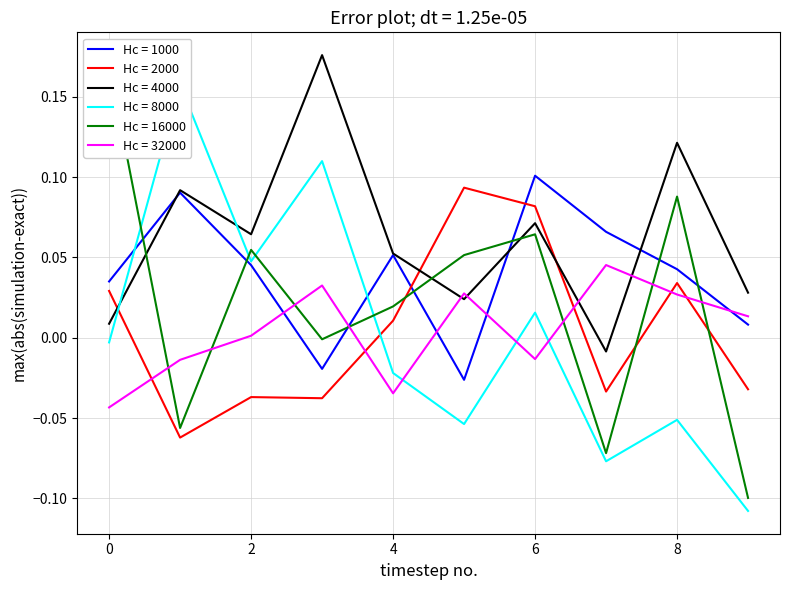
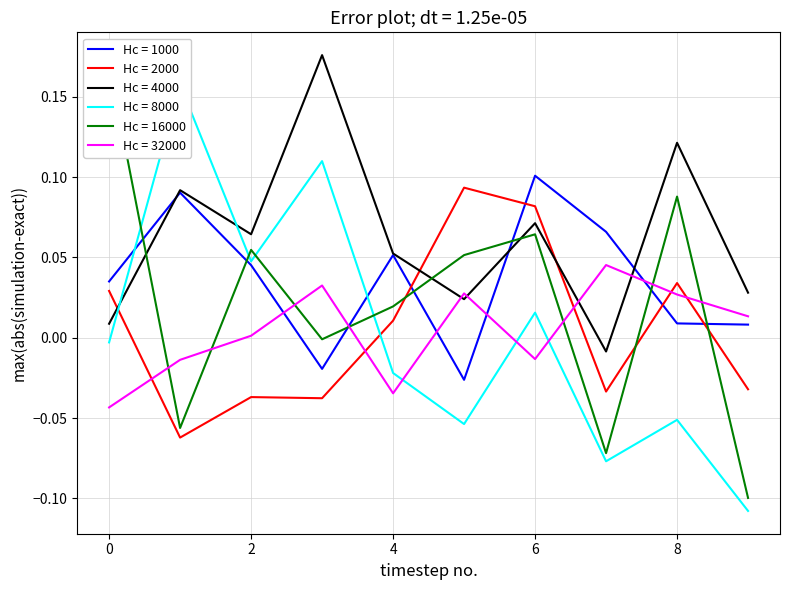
  {
    "Hc = 1000": {
      "0": 0.035,
      "2": 0.045,
      "6": 0.101,
-     "8": 0.043
+     "8": 0.009
    },
    "Hc = 2000": {
      "0": 0.029,
      "2": -0.037,
      "4": 0.011,
      "6": 0.082,
      "8": 0.034
    },
    "Hc = 4000": {
      "0": 0.009,
      "2": 0.064,
      "6": 0.071,
      "8": 0.121
    },
    "Hc = 8000": {
      "0": -0.003,
      "2": 0.048,
      "4": -0.022,
      "6": 0.016,
      "8": -0.051
    },
    "Hc = 16000": {
      "2": 0.055,
      "4": 0.020,
      "6": 0.064,
      "8": 0.088
    },
    "Hc = 32000": {
      "0": -0.043,
      "2": 0.001,
      "4": -0.035,
      "6": -0.013,
      "8": 0.027
    }
  }
